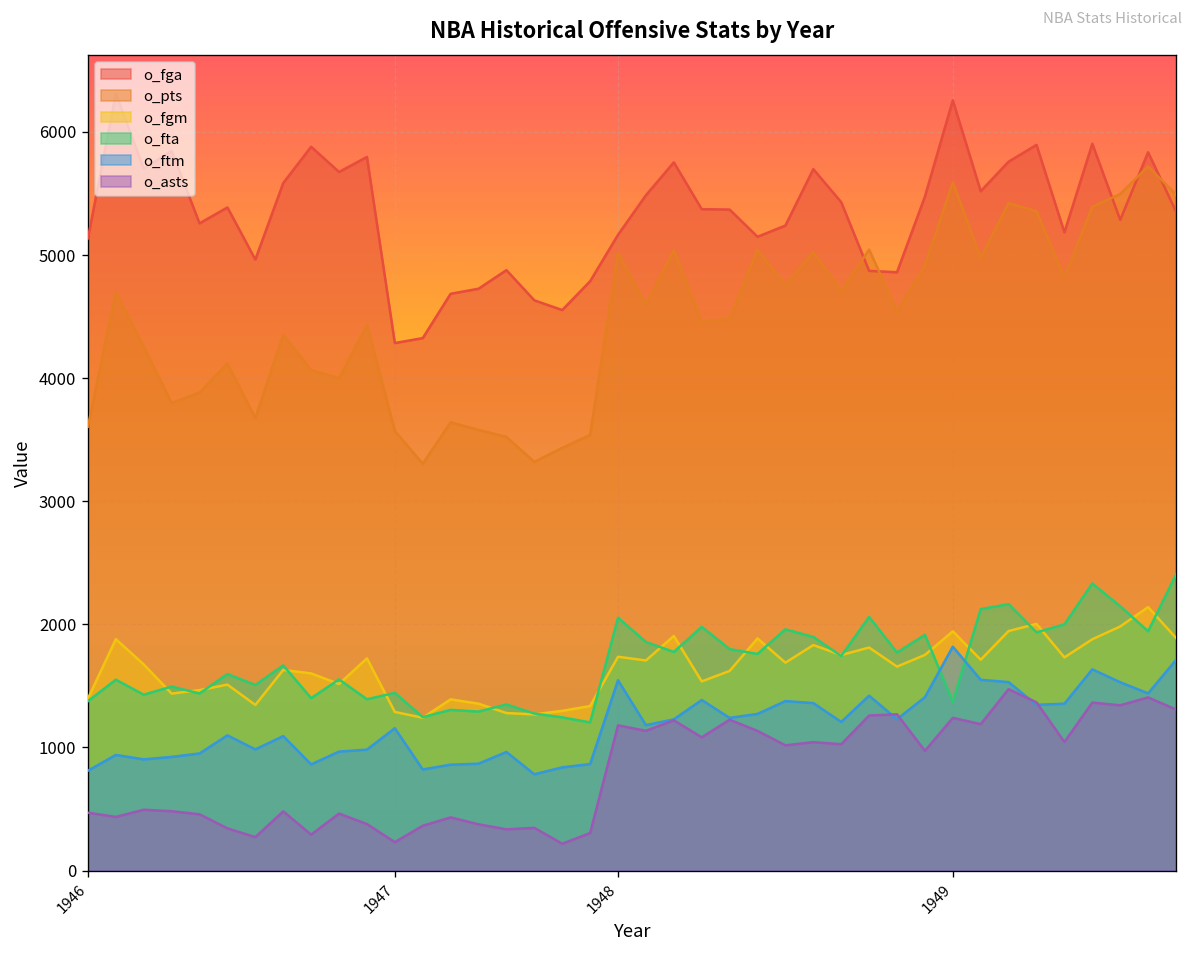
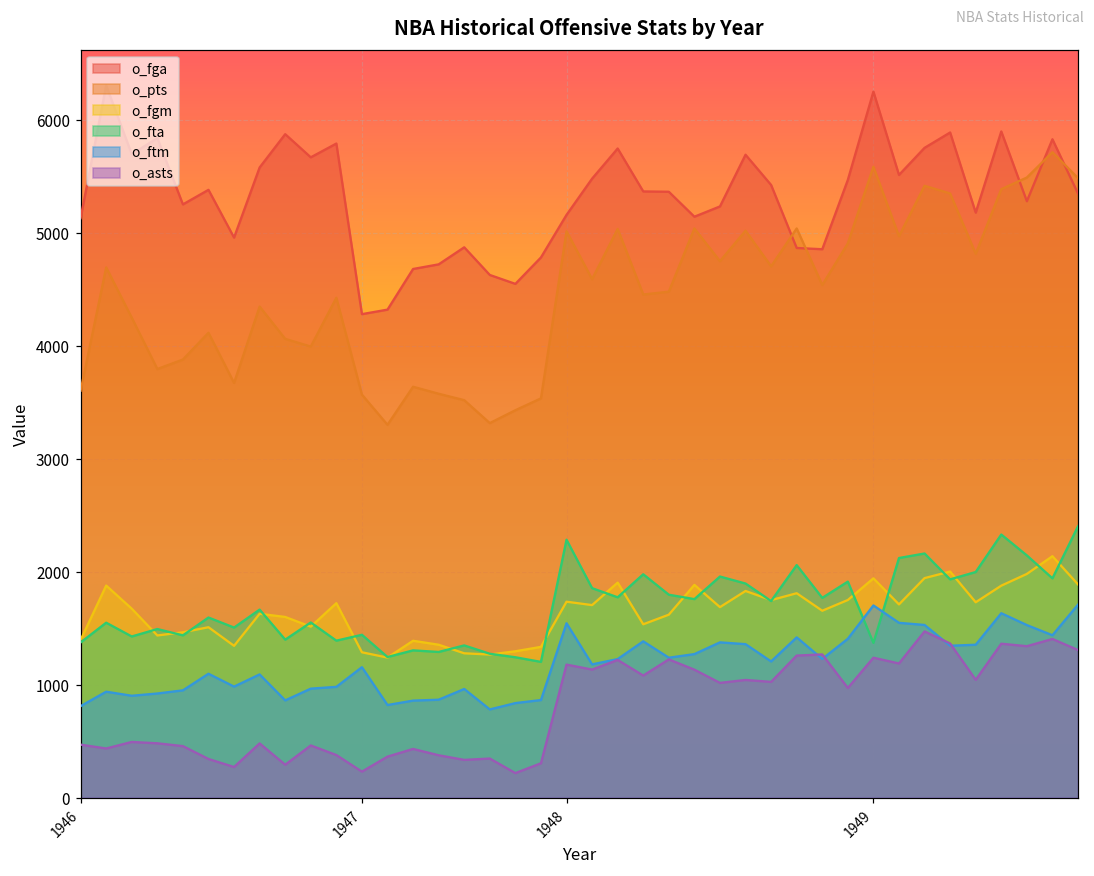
  {
    "o_fta": {
      "1947": 1440,
-     "1948": 2050,
+     "1948": 2290,
      "1949": 1370
    },
    "o_ftm": {
      "1946": 810,
      "1947": 1160,
      "1948": 1550,
-     "1949": 1820
+     "1949": 1700
    },
    "o_asts": {
      "1946": 470,
      "1947": 230,
      "1948": 1180,
      "1949": 1240
    }
  }
